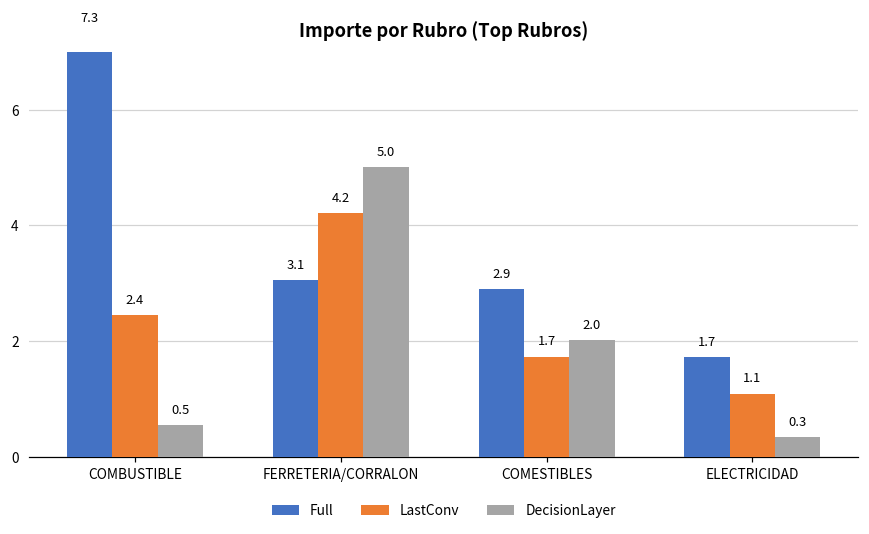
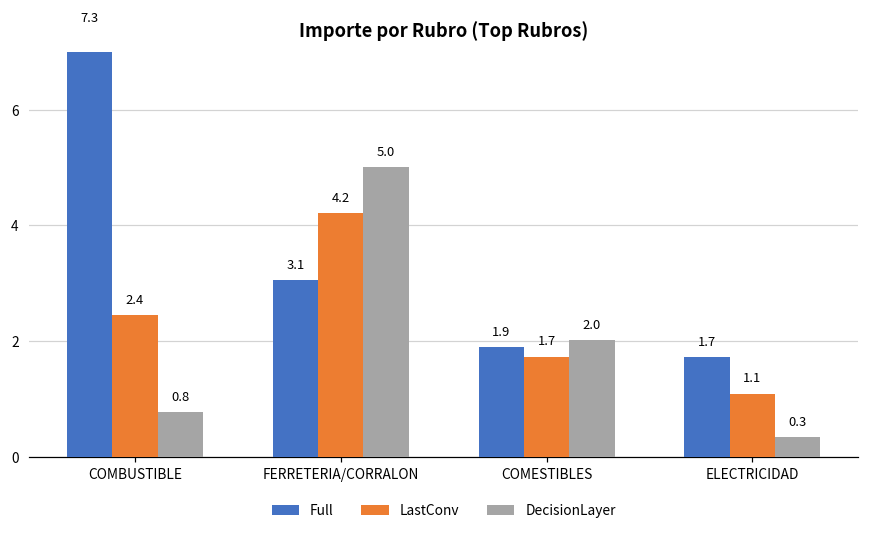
  {
    "Full": {
      "FERRETERIA/CORRALON": 3.1,
-     "COMESTIBLES": 2.9,
+     "COMESTIBLES": 1.9,
      "ELECTRICIDAD": 1.7
    },
    "LastConv": {
      "COMBUSTIBLE": 2.4,
      "FERRETERIA/CORRALON": 4.2,
      "COMESTIBLES": 1.7,
      "ELECTRICIDAD": 1.1
    },
    "DecisionLayer": {
-     "COMBUSTIBLE": 0.5,
+     "COMBUSTIBLE": 0.8,
      "FERRETERIA/CORRALON": 5.0,
      "COMESTIBLES": 2.0,
      "ELECTRICIDAD": 0.3
    }
  }
